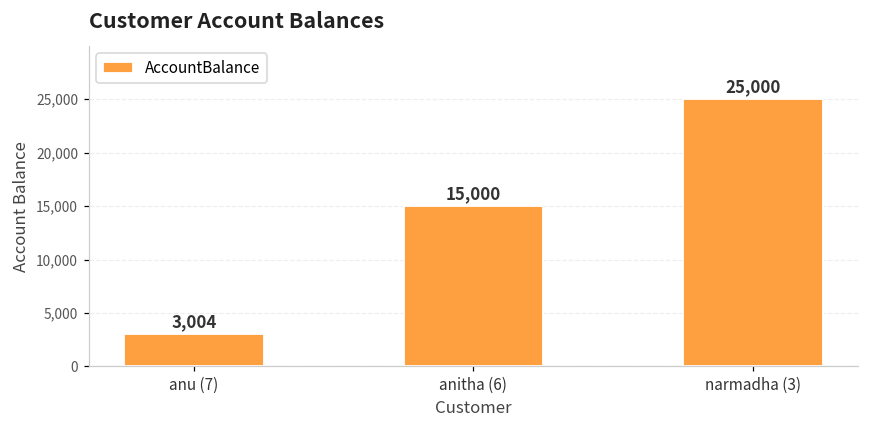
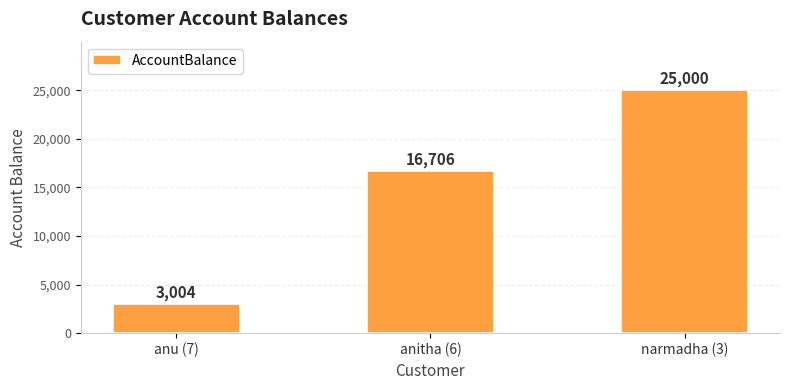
  {
    "anu (7)": "3,004",
-   "anitha (6)": "15,000",
+   "anitha (6)": "16,706",
    "narmadha (3)": "25,000"
  }
